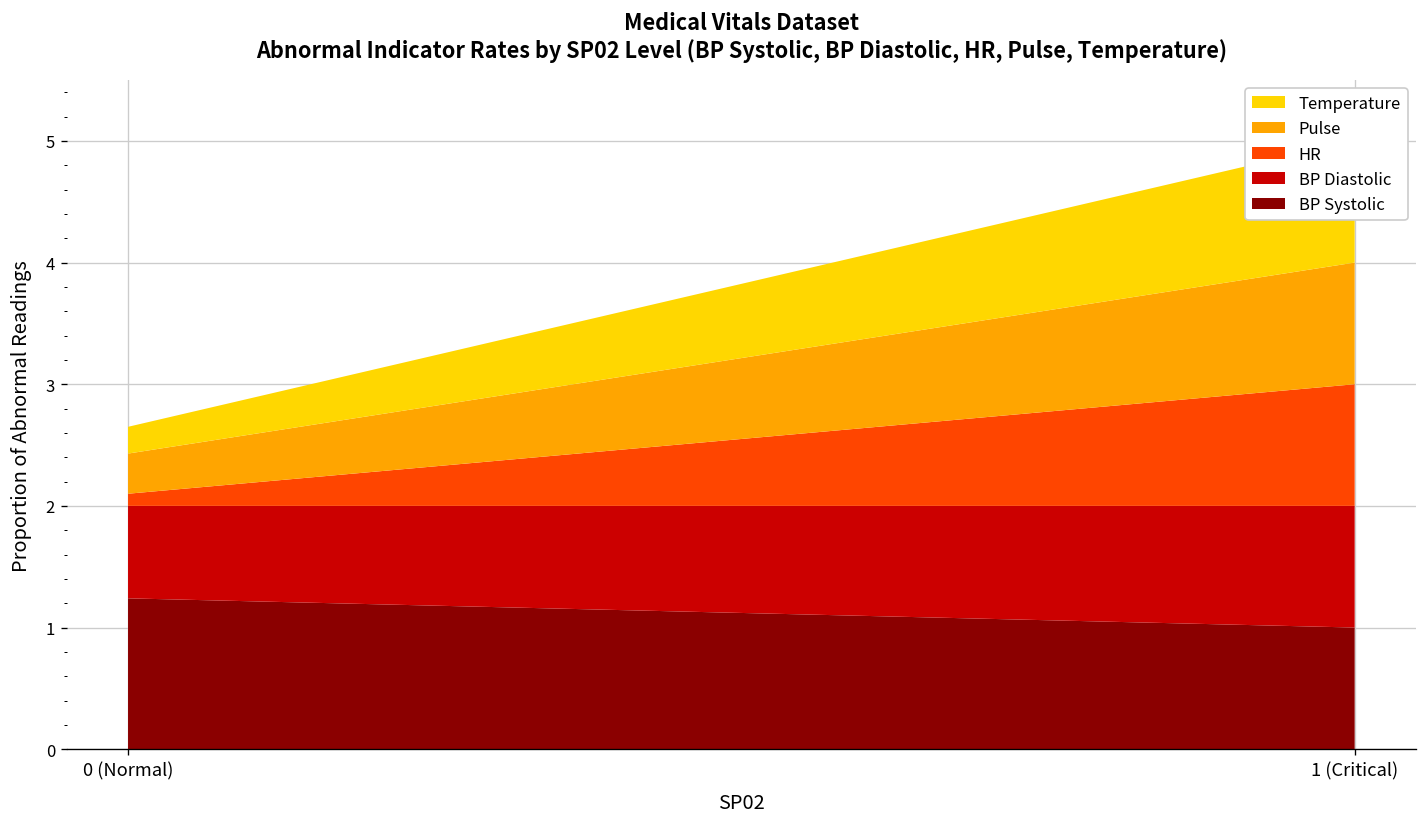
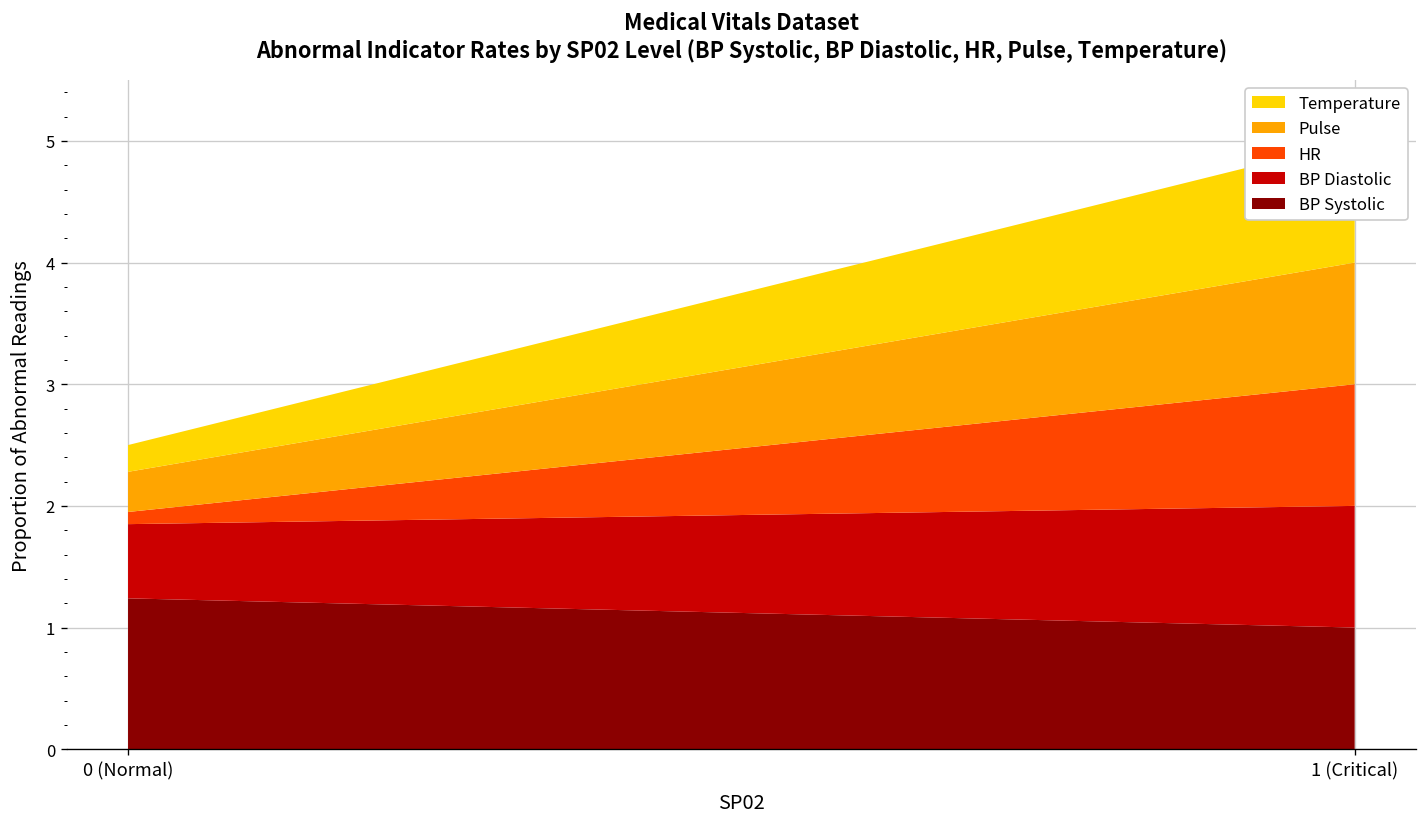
  {
    "BP Diastolic": {
-     "0 (Normal)": 0.76
+     "0 (Normal)": 0.61
    }
  }
